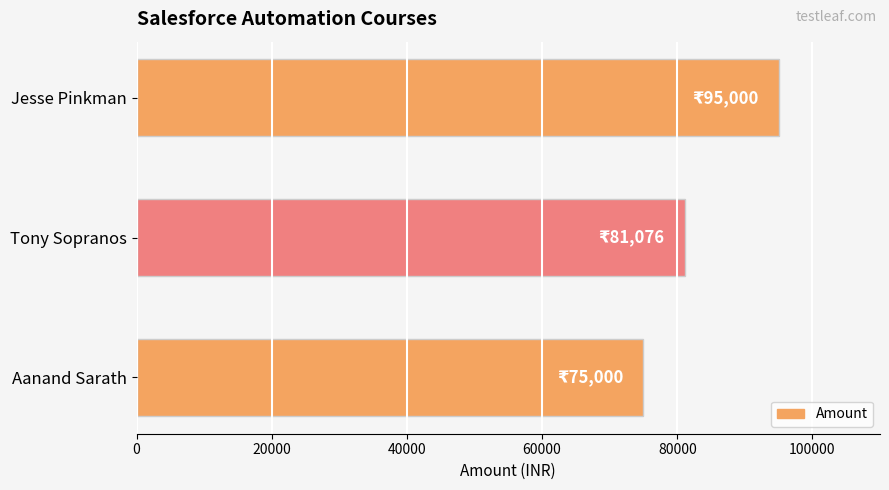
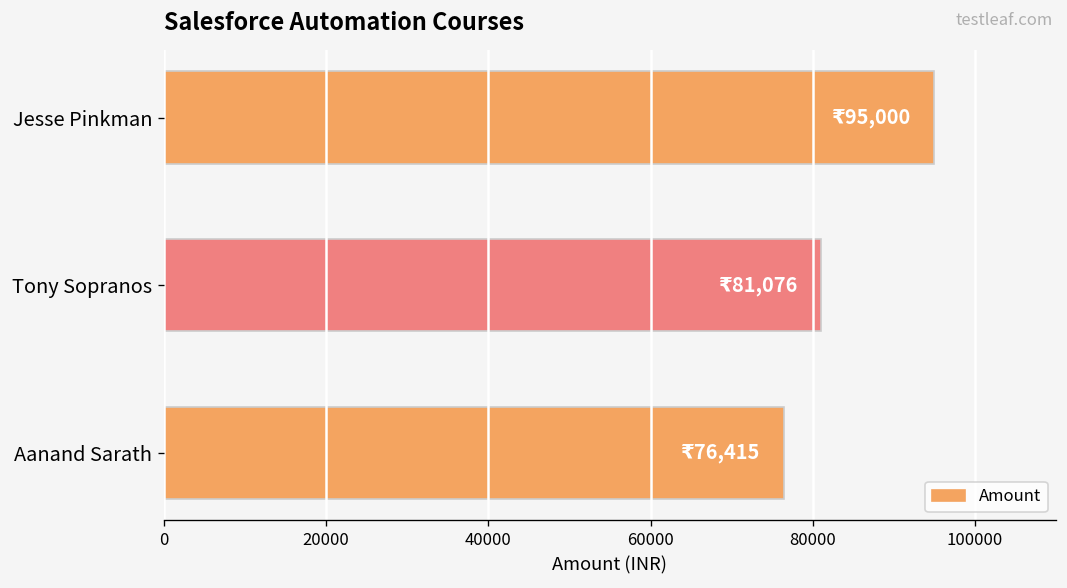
  {
    "Jesse Pinkman": "95,000",
    "Tony Sopranos": "81,076",
-   "Aanand Sarath": "75,000"
+   "Aanand Sarath": "76,415"
  }
